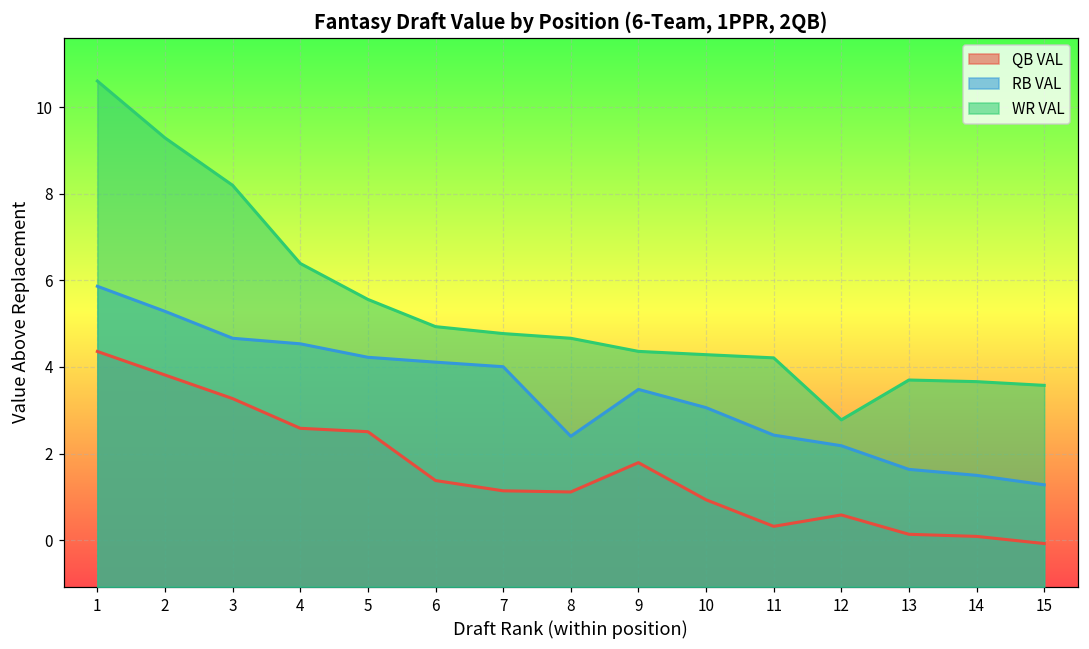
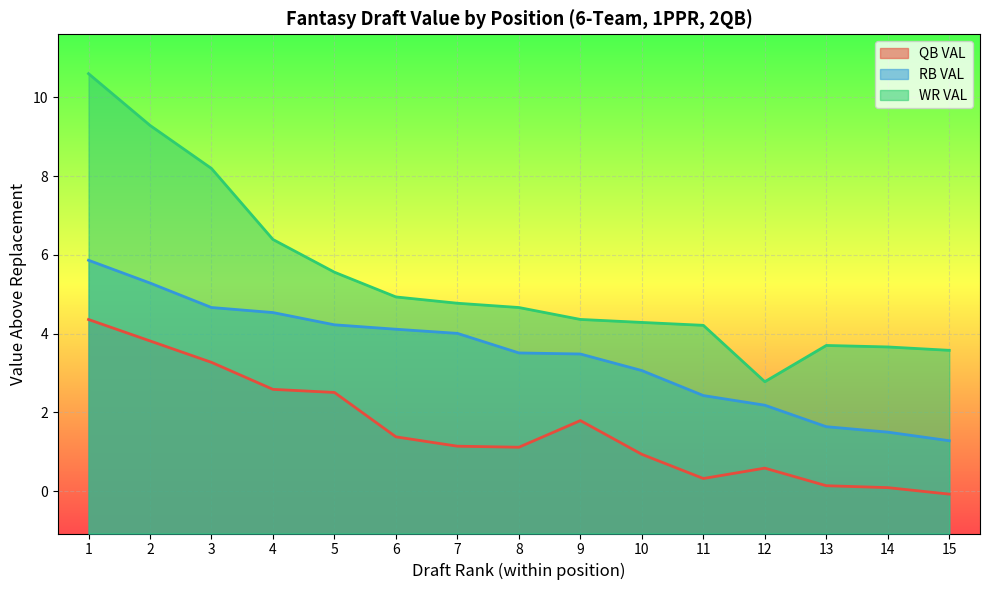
  {
    "QB VAL": {
      "1": 4.4,
      "2": 3.8,
      "3": 3.3,
      "4": 2.6,
      "5": 2.5,
      "6": 1.4,
      "7": 1.1,
      "8": 1.1,
      "9": 1.8,
      "10": 0.9,
      "11": 0.3,
      "12": 0.6,
      "13": 0.1,
      "14": 0.1,
      "15": -0.1
    },
    "RB VAL": {
      "1": 5.9,
      "2": 5.3,
      "3": 4.7,
      "4": 4.5,
      "5": 4.2,
      "6": 4.1,
      "7": 4.0,
-     "8": 2.4,
+     "8": 3.5,
      "9": 3.5,
      "10": 3.1,
      "11": 2.4,
      "12": 2.2,
      "13": 1.6,
      "14": 1.5,
      "15": 1.3
    },
    "WR VAL": {
      "1": 10.6,
      "2": 9.3,
      "3": 8.2,
      "4": 6.4,
      "5": 5.6,
      "6": 4.9,
      "7": 4.8,
      "8": 4.7,
      "9": 4.4,
      "10": 4.3,
      "11": 4.2,
      "12": 2.8,
      "13": 3.7,
      "14": 3.7,
      "15": 3.6
    }
  }
